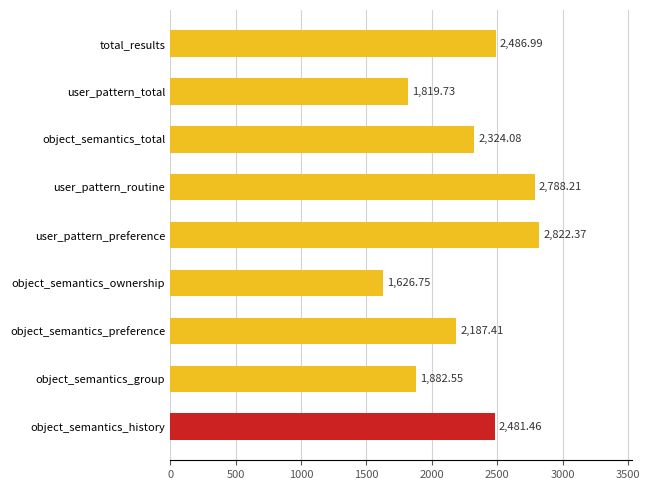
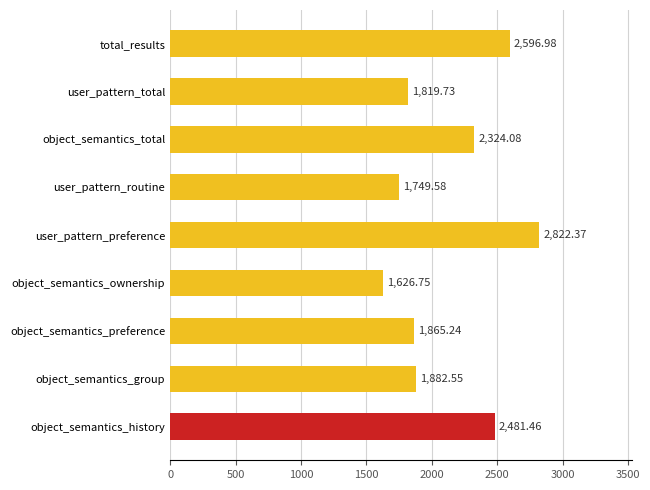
  {
-   "total_results": "2,486.99",
+   "total_results": "2,596.98",
    "user_pattern_total": "1,819.73",
    "object_semantics_total": "2,324.08",
-   "user_pattern_routine": "2,788.21",
+   "user_pattern_routine": "1,749.58",
    "user_pattern_preference": "2,822.37",
    "object_semantics_ownership": "1,626.75",
-   "object_semantics_preference": "2,187.41",
+   "object_semantics_preference": "1,865.24",
    "object_semantics_group": "1,882.55",
    "object_semantics_history": "2,481.46"
  }
